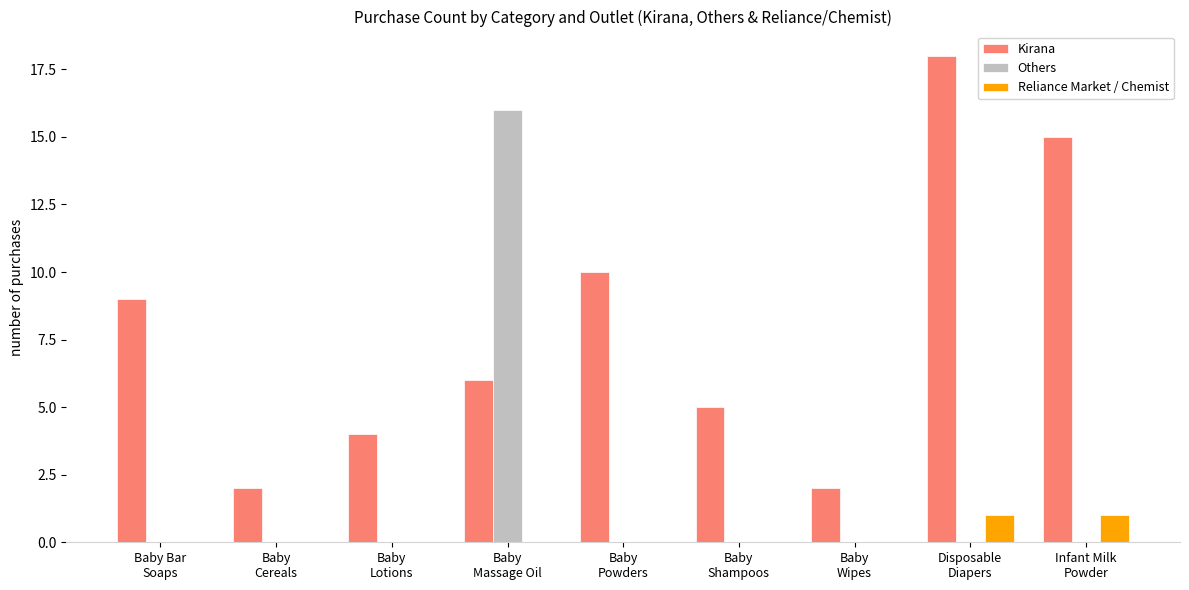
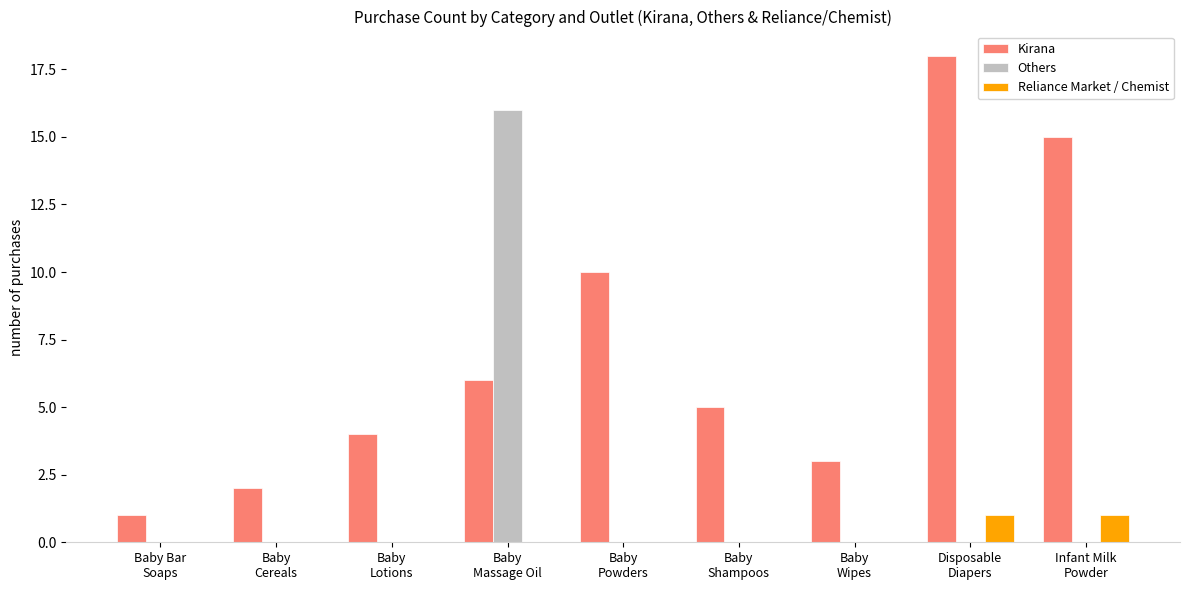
  {
    "Kirana": {
-     "Baby Bar Soaps": 9,
+     "Baby Bar Soaps": 1,
      "Baby Cereals": 2,
      "Baby Lotions": 4,
      "Baby Massage Oil": 6,
      "Baby Powders": 10,
      "Baby Shampoos": 5,
-     "Baby Wipes": 2,
+     "Baby Wipes": 3,
      "Disposable Diapers": 18,
      "Infant Milk Powder": 15
    },
    "Others": {
      "Baby Bar Soaps": 0,
      "Baby Cereals": 0,
      "Baby Lotions": 0,
      "Baby Massage Oil": 16,
      "Baby Powders": 0,
      "Baby Shampoos": 0,
      "Baby Wipes": 0,
      "Disposable Diapers": 0,
      "Infant Milk Powder": 0
    },
    "Reliance Market / Chemist": {
      "Baby Bar Soaps": 0,
      "Baby Cereals": 0,
      "Baby Lotions": 0,
      "Baby Massage Oil": 0,
      "Baby Powders": 0,
      "Baby Shampoos": 0,
      "Baby Wipes": 0,
      "Disposable Diapers": 1,
      "Infant Milk Powder": 1
    }
  }
